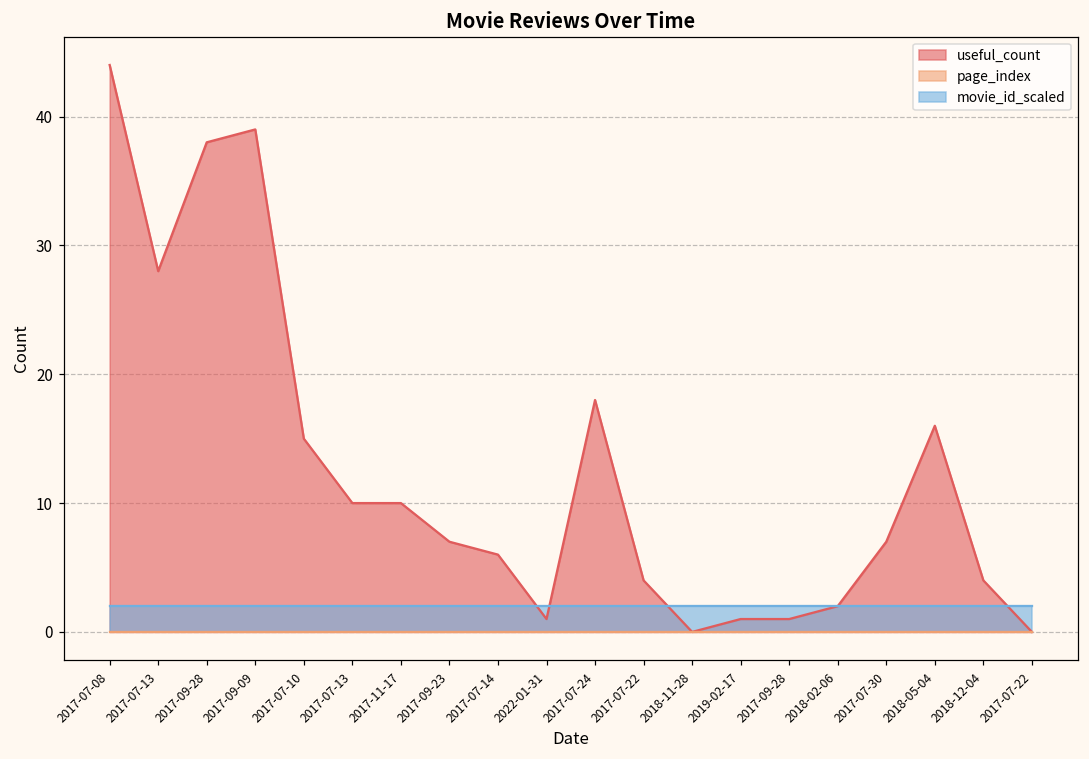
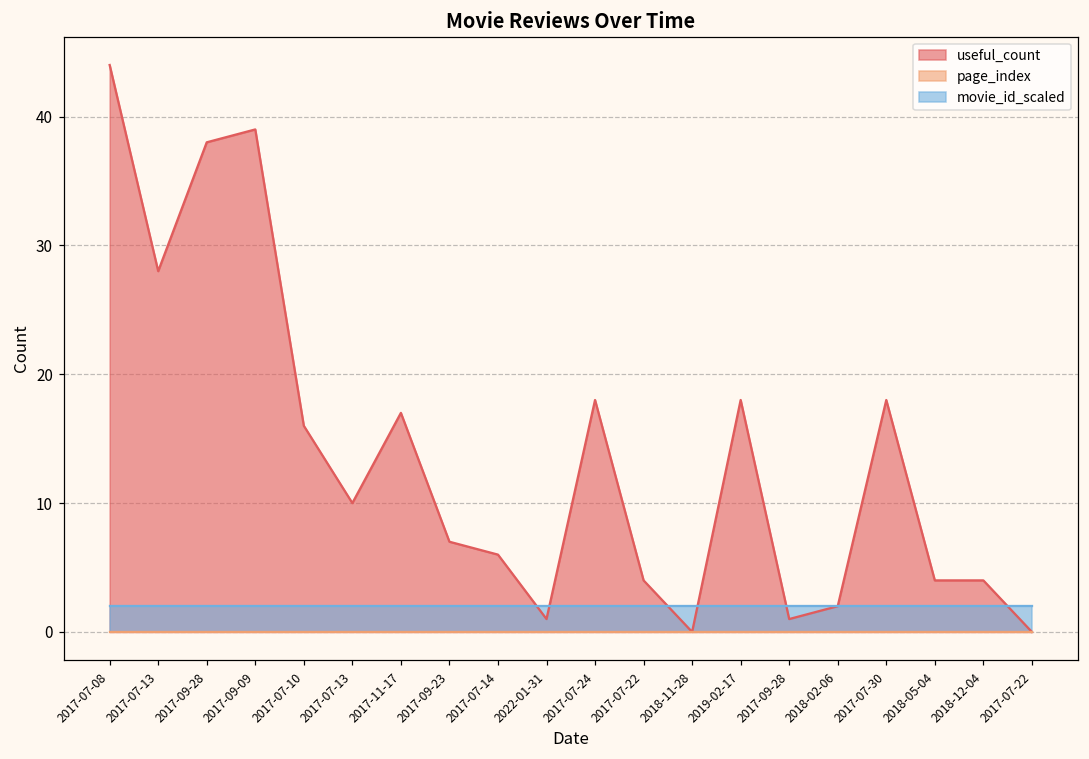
  {
    "useful_count": {
      "2017-07-08": 44,
      "2017-09-09": 39,
-     "2017-07-10": 15,
-     "2017-11-17": 10,
+     "2017-07-10": 16,
+     "2017-11-17": 17,
      "2017-09-23": 7,
      "2017-07-14": 6,
      "2022-01-31": 1,
      "2017-07-24": 18,
-     "2019-02-17": 1,
-     "2017-07-30": 7,
-     "2018-05-04": 16,
+     "2019-02-17": 18,
+     "2017-07-30": 18,
+     "2018-05-04": 4,
      "2018-12-04": 4
    },
    "page_index": {
      "2017-07-08": 0,
      "2017-09-09": 0,
      "2017-07-10": 0,
      "2017-11-17": 0,
      "2017-09-23": 0,
      "2017-07-14": 0,
      "2022-01-31": 0,
      "2017-07-24": 0,
      "2019-02-17": 0,
      "2018-02-06": 0,
      "2017-07-30": 0,
      "2018-05-04": 0,
      "2018-12-04": 0
    },
    "movie_id_scaled": {
      "2017-07-08": 2,
      "2017-09-09": 2,
      "2017-07-10": 2,
      "2017-11-17": 2,
      "2017-09-23": 2,
      "2017-07-14": 2,
      "2022-01-31": 2,
      "2017-07-24": 2,
      "2018-11-28": 2,
      "2019-02-17": 2,
      "2017-07-30": 2,
      "2018-05-04": 2,
      "2018-12-04": 2
    }
  }
